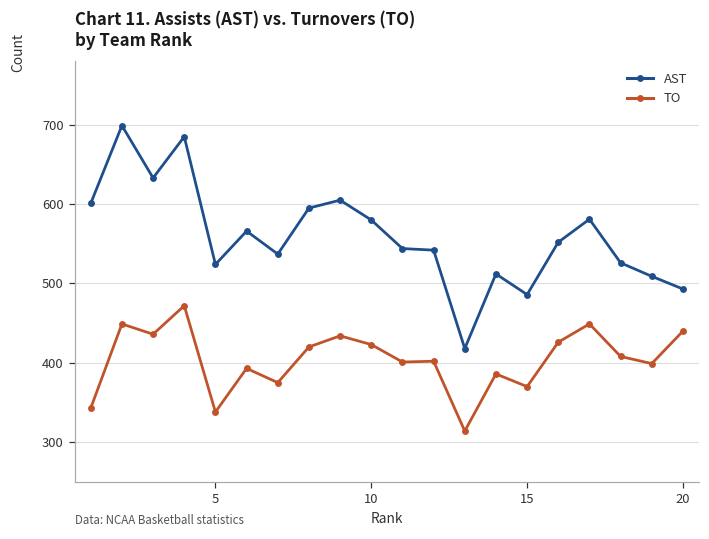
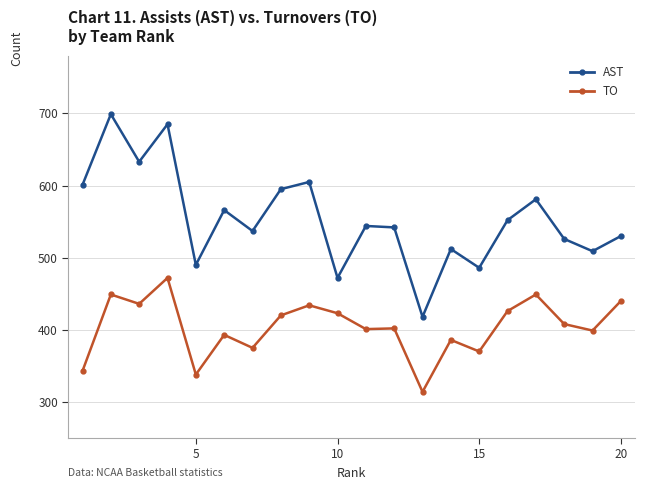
  {
    "AST": {
-     "5": 520,
-     "10": 580,
+     "5": 490,
+     "10": 470,
      "15": 490,
-     "20": 490
+     "20": 530
    },
    "TO": {
      "5": 340,
      "10": 420,
      "15": 370,
      "20": 440
    }
  }
